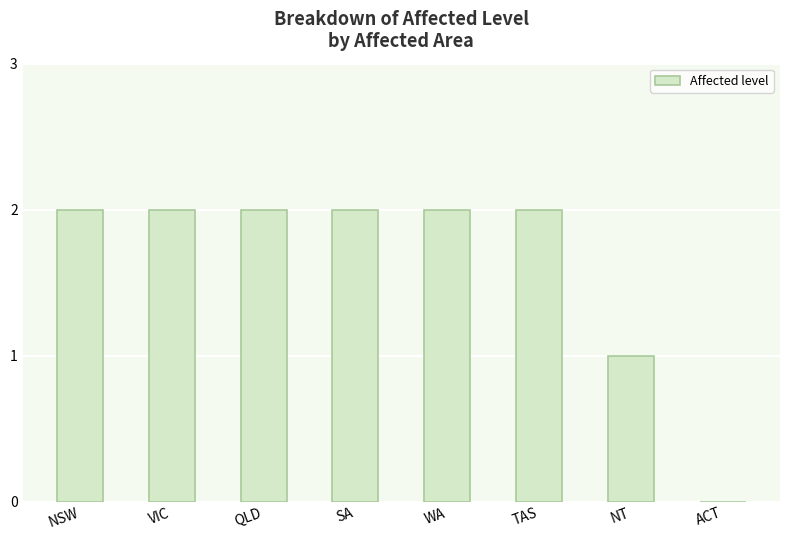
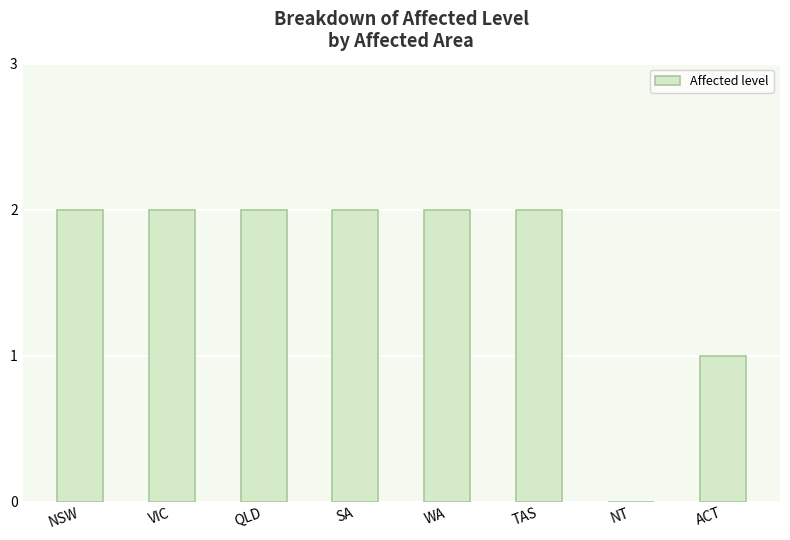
  {
    "NSW": 2,
    "VIC": 2,
    "QLD": 2,
    "SA": 2,
    "WA": 2,
    "TAS": 2,
-   "NT": 1,
-   "ACT": 0
+   "NT": 0,
+   "ACT": 1
  }
